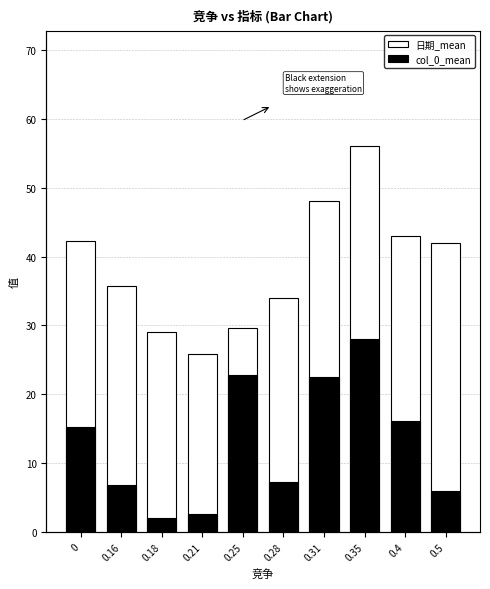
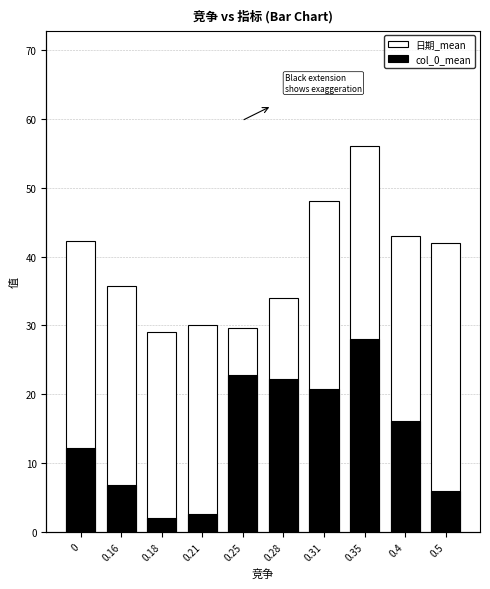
  {
    "日期_mean": {
      "0": 42,
      "0.16": 36,
      "0.18": 29,
-     "0.21": 26,
+     "0.21": 30,
      "0.25": 30,
      "0.28": 34,
      "0.31": 48,
      "0.35": 56,
      "0.4": 43,
      "0.5": 42
    },
    "col_0_mean": {
-     "0": 15,
-     "0.28": 7,
-     "0.31": 23
+     "0": 12,
+     "0.28": 22,
+     "0.31": 21
    }
  }
